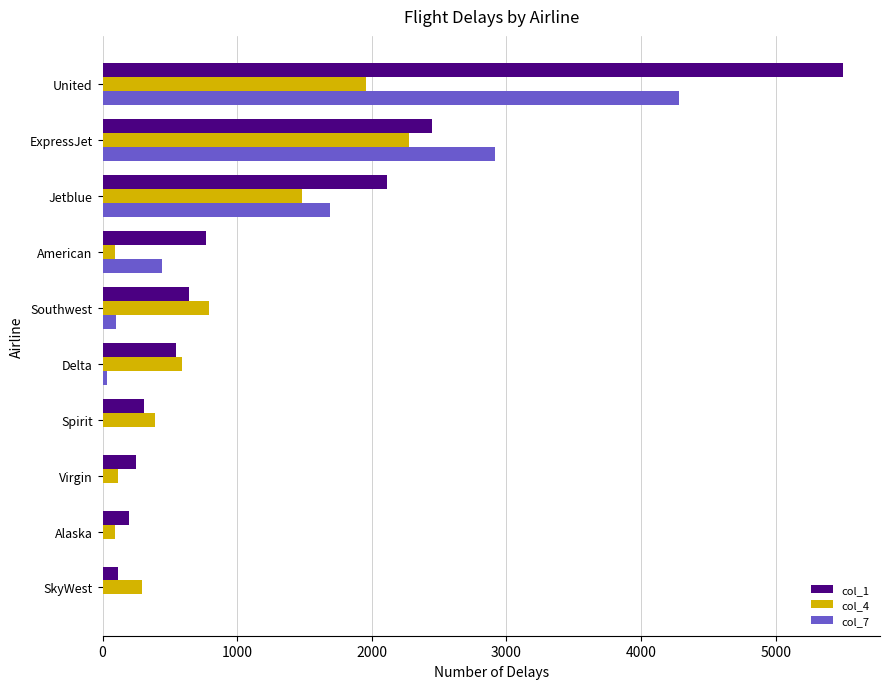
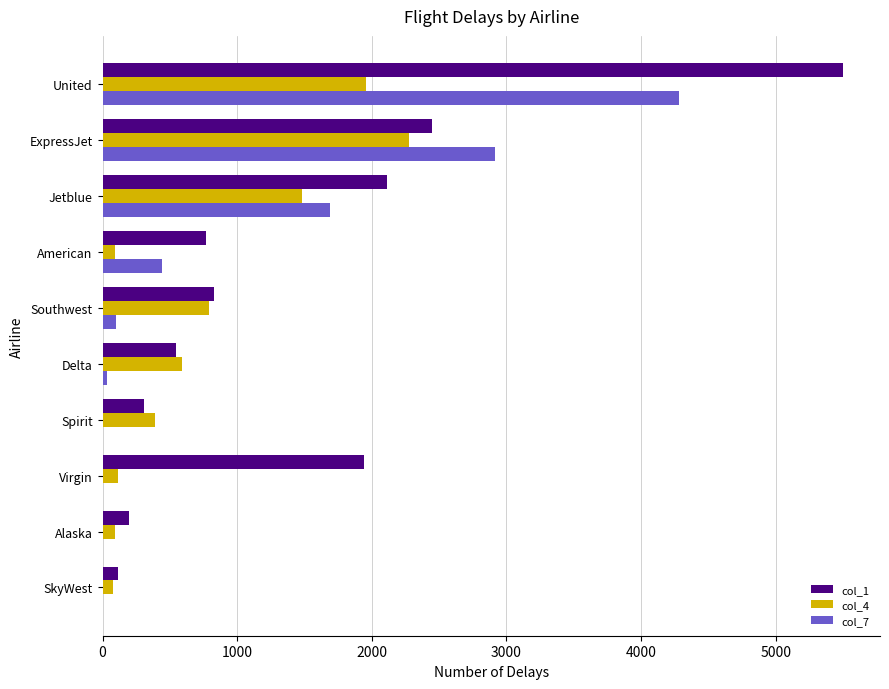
  {
    "col_1": {
      "United": 5500,
      "ExpressJet": 2440,
      "Jetblue": 2110,
      "American": 770,
-     "Southwest": 640,
+     "Southwest": 830,
      "Delta": 550,
      "Spirit": 310,
-     "Virgin": 250,
+     "Virgin": 1940,
      "Alaska": 200,
      "SkyWest": 120
    },
    "col_4": {
      "United": 1960,
      "ExpressJet": 2280,
      "Jetblue": 1480,
      "American": 90,
      "Southwest": 790,
      "Delta": 590,
      "Spirit": 390,
      "Virgin": 120,
      "Alaska": 100,
-     "SkyWest": 290
+     "SkyWest": 80
    },
    "col_7": {
      "United": 4280,
      "ExpressJet": 2920,
      "Jetblue": 1690,
      "American": 440,
      "Southwest": 100,
      "Delta": 40,
      "Spirit": 0,
      "Virgin": 0,
      "Alaska": 0,
      "SkyWest": 0
    }
  }
